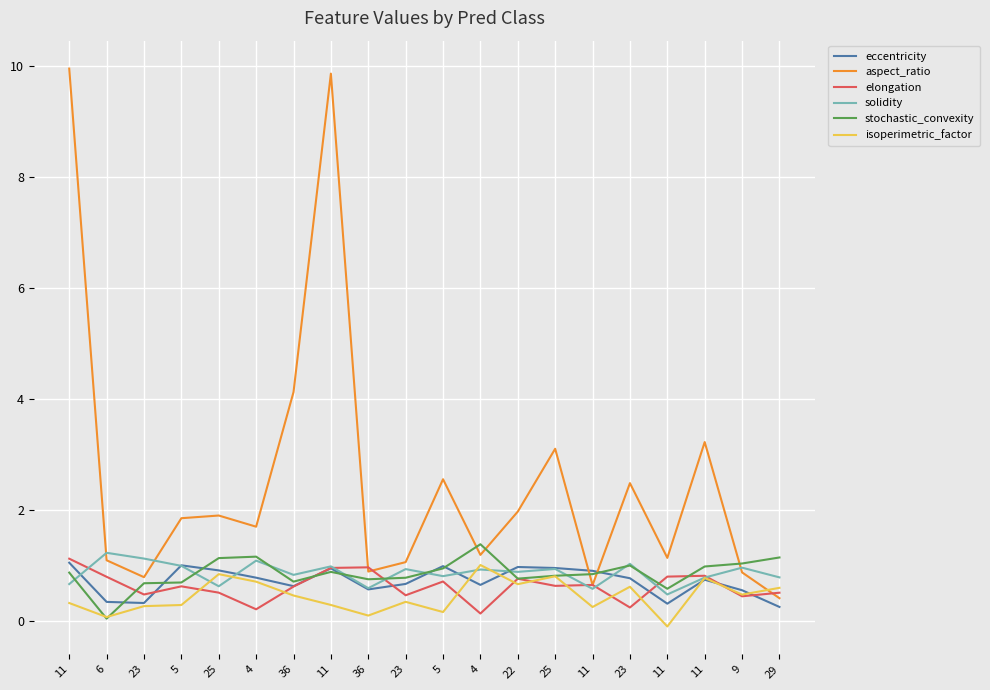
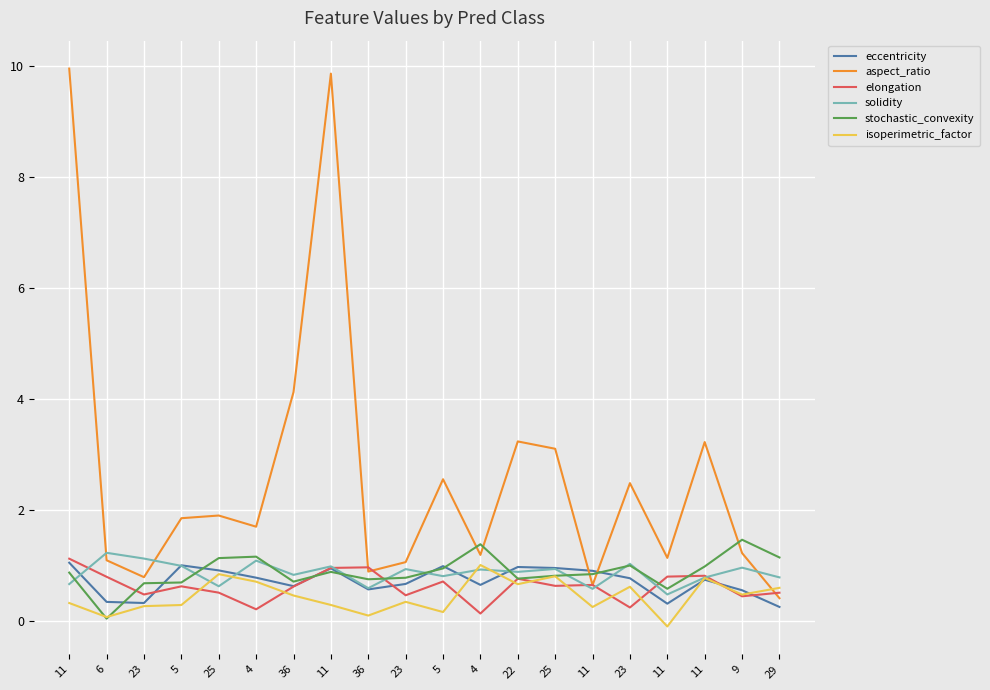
  {
    "eccentricity": {
      "6": 0.3,
      "22": 1.0,
      "9": 0.6,
      "29": 0.3
    },
    "aspect_ratio": {
      "6": 1.1,
-     "22": 2.0,
-     "9": 0.9,
+     "22": 3.2,
+     "9": 1.2,
      "29": 0.4
    },
    "elongation": {
      "6": 0.8,
      "29": 0.5
    },
    "solidity": {
      "6": 1.2,
      "22": 0.9,
      "9": 1.0,
      "29": 0.8
    },
    "stochastic_convexity": {
-     "9": 1.0,
+     "9": 1.5,
      "29": 1.1
    },
    "isoperimetric_factor": {
      "22": 0.7,
      "29": 0.6
    }
  }
